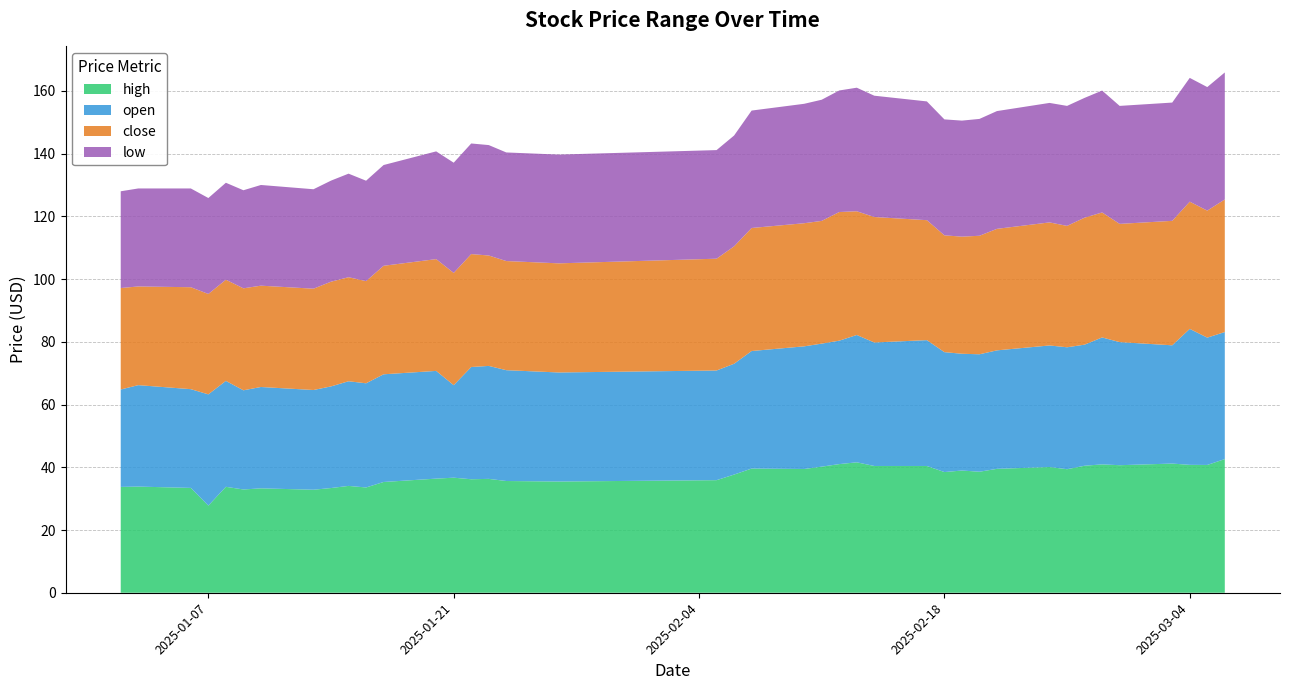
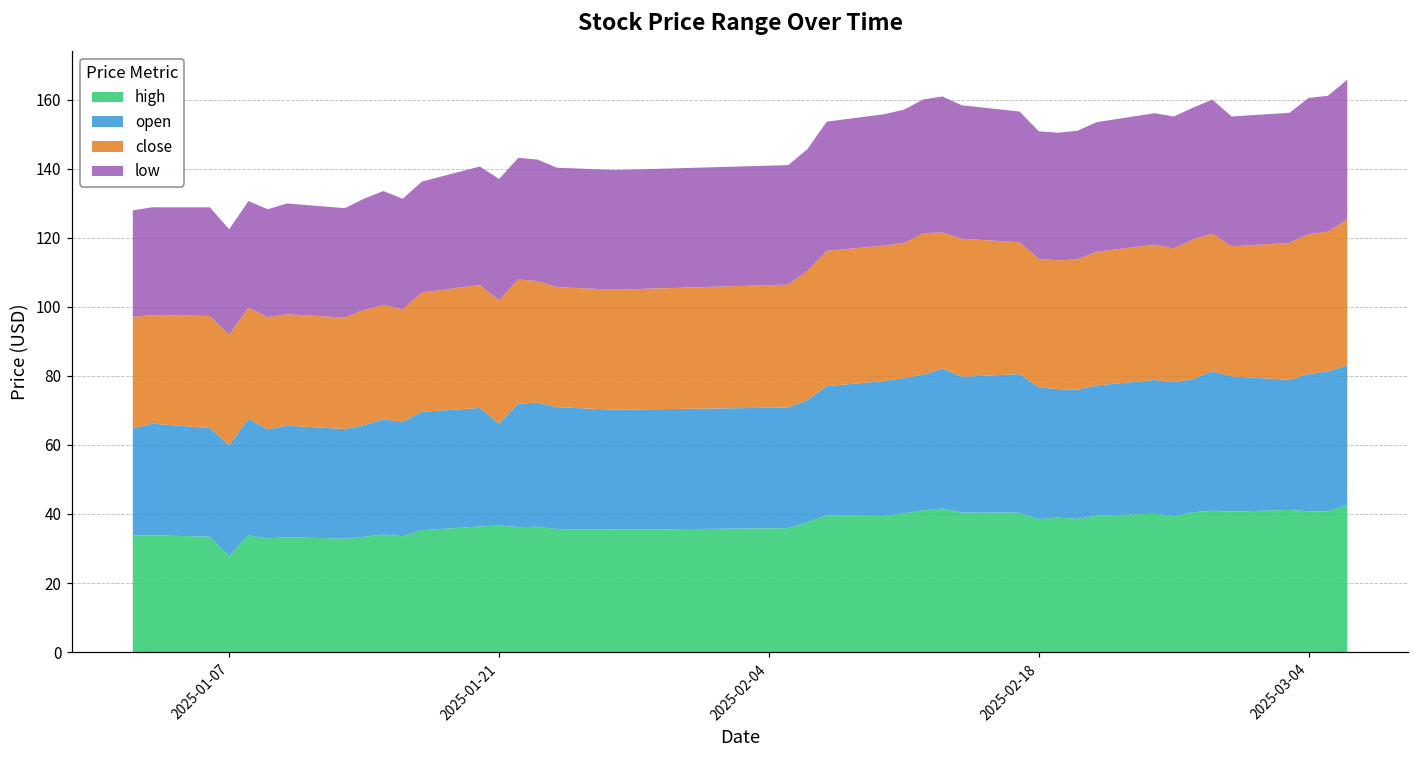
  {
    "high": {
      "2025-01-21": 37
    },
    "open": {
-     "2025-01-07": 35,
+     "2025-01-07": 32,
      "2025-01-21": 29,
      "2025-02-18": 38,
-     "2025-03-04": 43
+     "2025-03-04": 40
    },
    "close": {
      "2025-01-07": 32,
      "2025-01-21": 36,
      "2025-02-18": 37,
      "2025-03-04": 41
    },
    "low": {
      "2025-01-07": 31,
      "2025-01-21": 35,
      "2025-02-18": 37,
      "2025-03-04": 39
    }
  }
